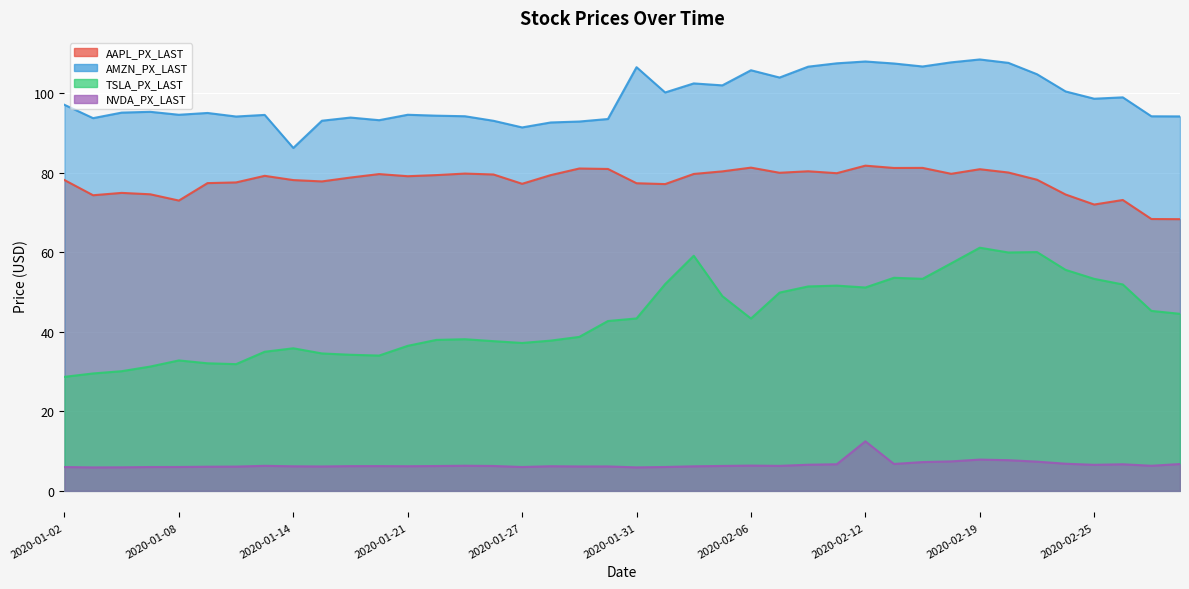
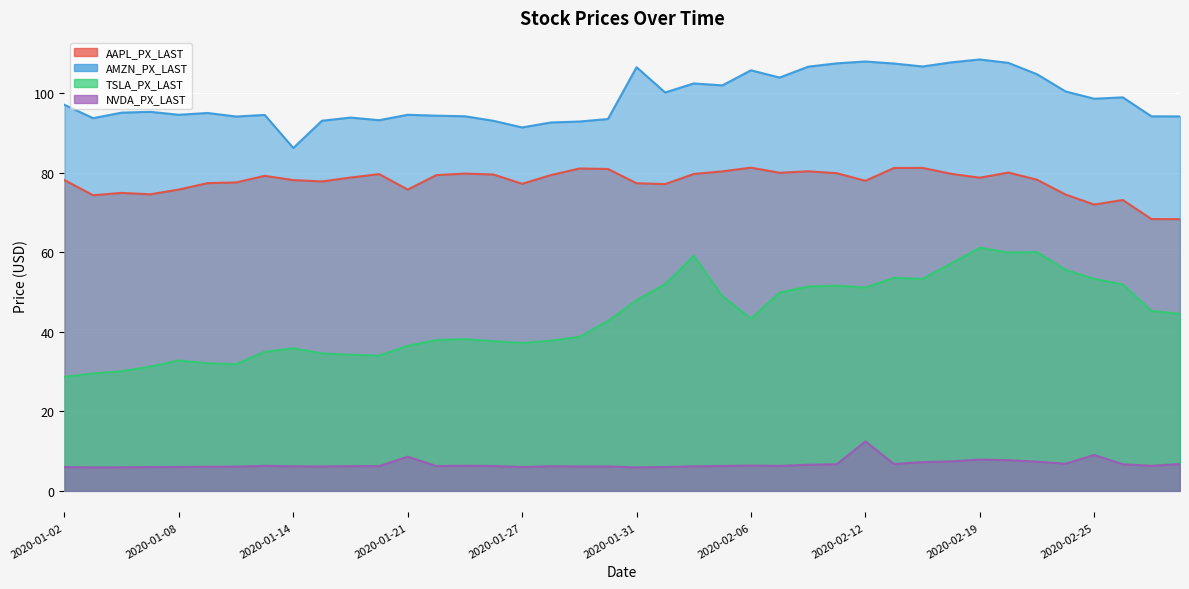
  {
    "AAPL_PX_LAST": {
      "2020-01-02": 78,
-     "2020-01-08": 73,
+     "2020-01-08": 76,
      "2020-01-14": 78,
-     "2020-01-21": 79,
+     "2020-01-21": 76,
      "2020-01-27": 77,
      "2020-01-31": 77,
      "2020-02-06": 81,
-     "2020-02-12": 82,
-     "2020-02-19": 81,
+     "2020-02-12": 78,
+     "2020-02-19": 79,
      "2020-02-25": 72
    },
    "AMZN_PX_LAST": {
      "2020-01-02": 97,
      "2020-01-08": 95,
      "2020-01-14": 86,
      "2020-01-21": 95,
      "2020-01-27": 91,
      "2020-01-31": 107,
      "2020-02-06": 106,
      "2020-02-12": 108,
      "2020-02-19": 109,
      "2020-02-25": 99
    },
    "TSLA_PX_LAST": {
      "2020-01-02": 29,
      "2020-01-08": 33,
      "2020-01-14": 36,
      "2020-01-21": 36,
      "2020-01-27": 37,
-     "2020-01-31": 43,
+     "2020-01-31": 48,
      "2020-02-06": 43,
      "2020-02-12": 51,
      "2020-02-19": 61,
      "2020-02-25": 53
    },
    "NVDA_PX_LAST": {
      "2020-01-02": 6,
      "2020-01-08": 6,
      "2020-01-14": 6,
-     "2020-01-21": 6,
+     "2020-01-21": 9,
      "2020-01-27": 6,
      "2020-01-31": 6,
      "2020-02-06": 6,
      "2020-02-12": 12,
      "2020-02-19": 8,
-     "2020-02-25": 7
+     "2020-02-25": 9
    }
  }
